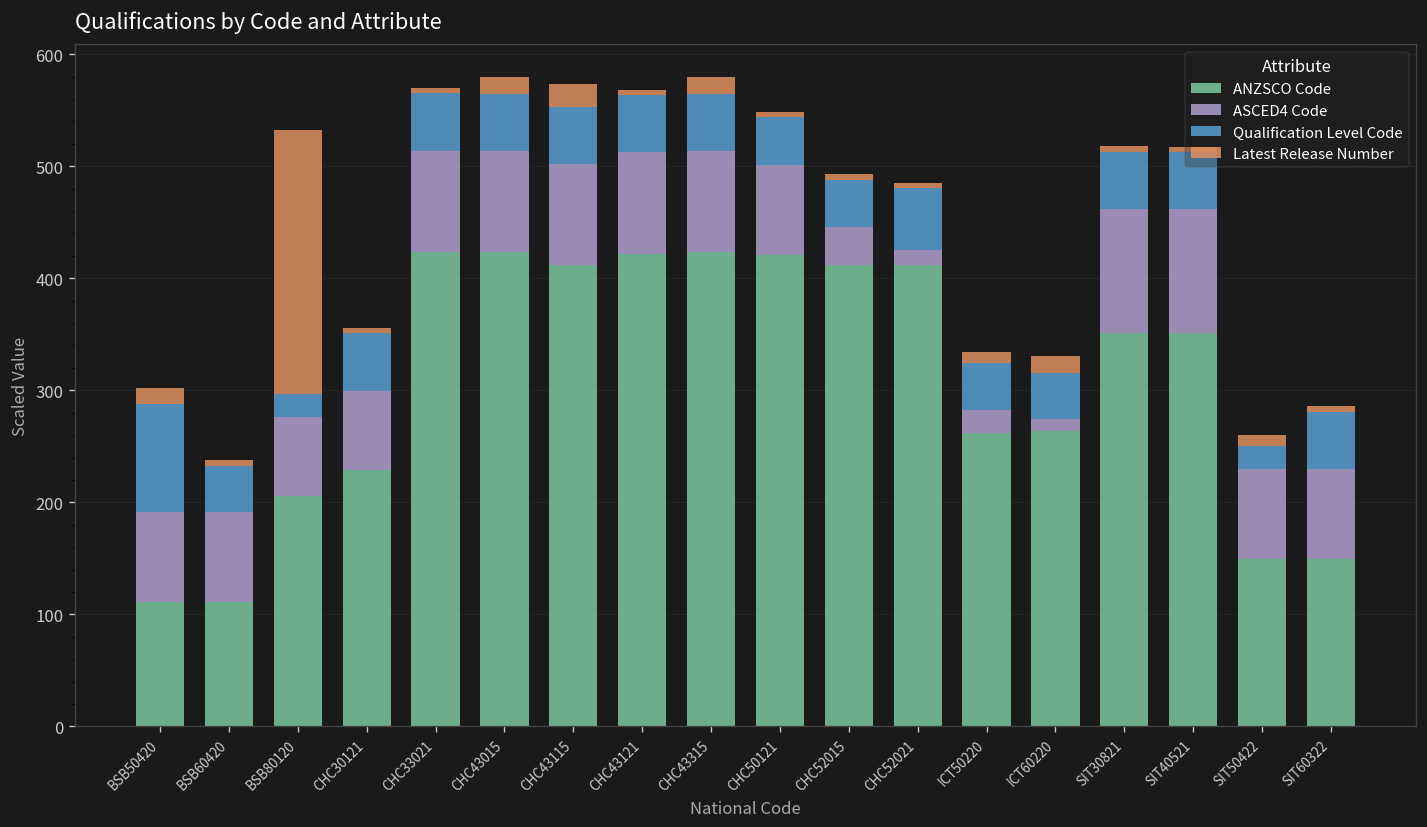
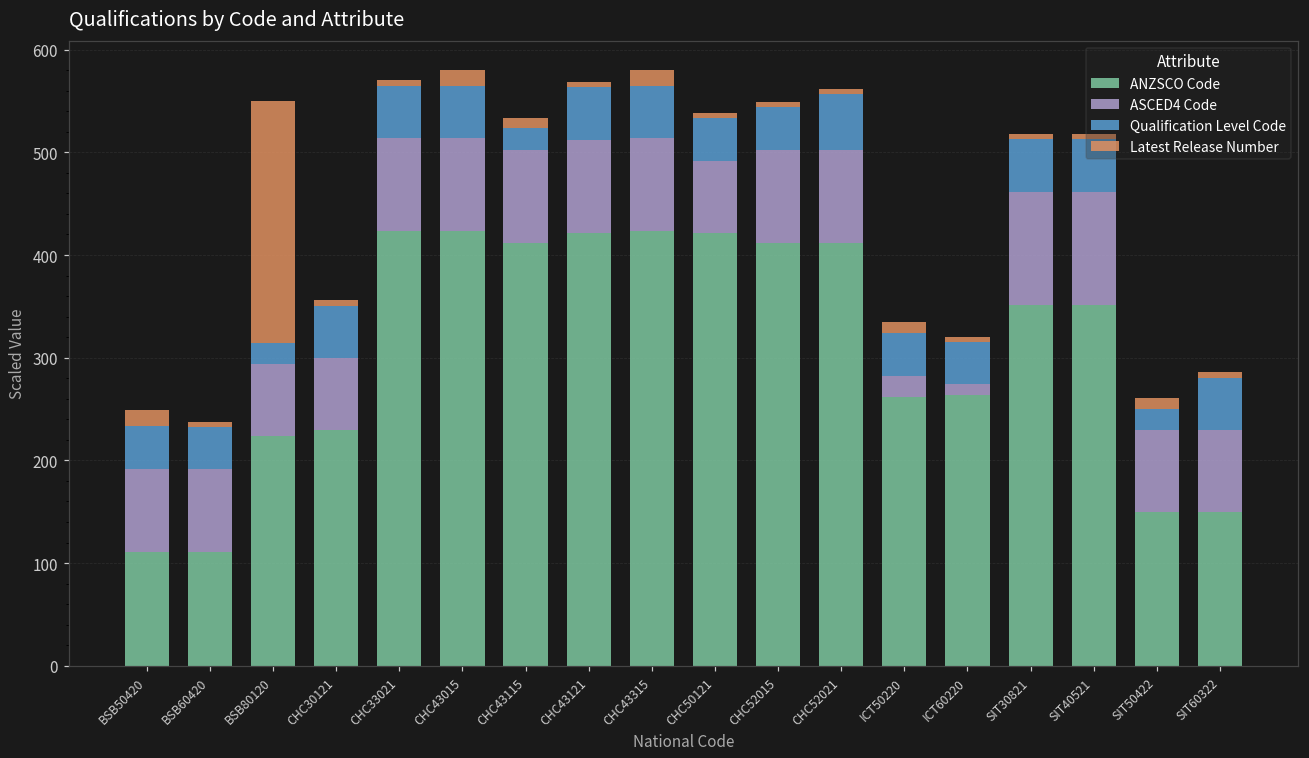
  {
    "ANZSCO Code": {
      "BSB50420": 110,
      "BSB60420": 110,
-     "BSB80120": 210,
+     "BSB80120": 220,
      "CHC30121": 230,
      "CHC33021": 420,
      "CHC43015": 420,
      "CHC43115": 410,
      "CHC43121": 420,
      "CHC43315": 420,
      "CHC50121": 420,
      "CHC52015": 410,
      "CHC52021": 410,
      "ICT50220": 260,
      "ICT60220": 260,
      "SIT30821": 350,
      "SIT40521": 350,
      "SIT50422": 150,
      "SIT60322": 150
    },
    "ASCED4 Code": {
      "BSB50420": 80,
      "BSB60420": 80,
      "BSB80120": 70,
      "CHC30121": 70,
      "CHC33021": 90,
      "CHC43015": 90,
      "CHC43115": 90,
      "CHC43121": 90,
      "CHC43315": 90,
-     "CHC50121": 80,
-     "CHC52015": 30,
-     "CHC52021": 10,
+     "CHC50121": 70,
+     "CHC52015": 90,
+     "CHC52021": 90,
      "ICT50220": 20,
      "ICT60220": 10,
      "SIT30821": 110,
      "SIT40521": 110,
      "SIT50422": 80,
      "SIT60322": 80
    },
    "Qualification Level Code": {
-     "BSB50420": 100,
+     "BSB50420": 40,
      "BSB60420": 40,
      "BSB80120": 20,
      "CHC30121": 50,
      "CHC33021": 50,
      "CHC43015": 50,
-     "CHC43115": 50,
+     "CHC43115": 20,
      "CHC43121": 50,
      "CHC43315": 50,
      "CHC50121": 40,
      "CHC52015": 40,
      "CHC52021": 50,
      "ICT50220": 40,
      "ICT60220": 40,
      "SIT30821": 50,
      "SIT50422": 20,
      "SIT60322": 50
    },
    "Latest Release Number": {
      "BSB50420": 20,
      "BSB60420": 10,
      "BSB80120": 240,
      "CHC30121": 10,
      "CHC33021": 10,
      "CHC43015": 20,
-     "CHC43115": 20,
+     "CHC43115": 10,
      "CHC43121": 10,
      "CHC43315": 20,
      "CHC50121": 10,
      "CHC52015": 10,
      "CHC52021": 10,
      "ICT50220": 10,
-     "ICT60220": 20,
+     "ICT60220": 10,
      "SIT30821": 10,
      "SIT50422": 10,
      "SIT60322": 10
    }
  }
